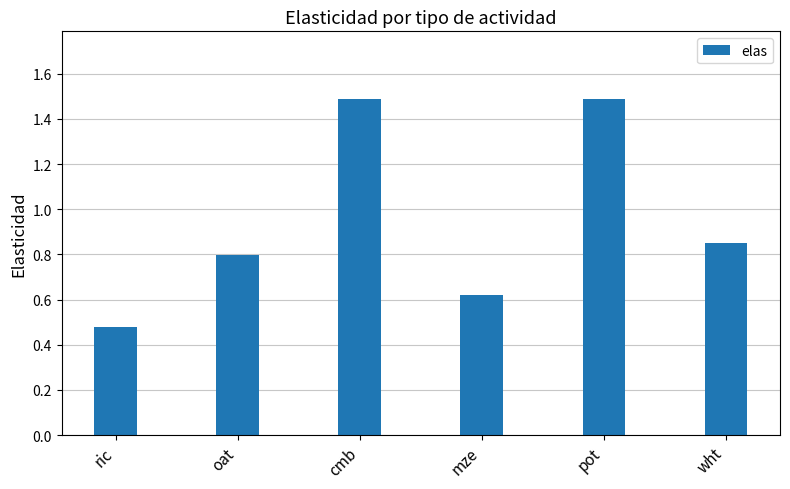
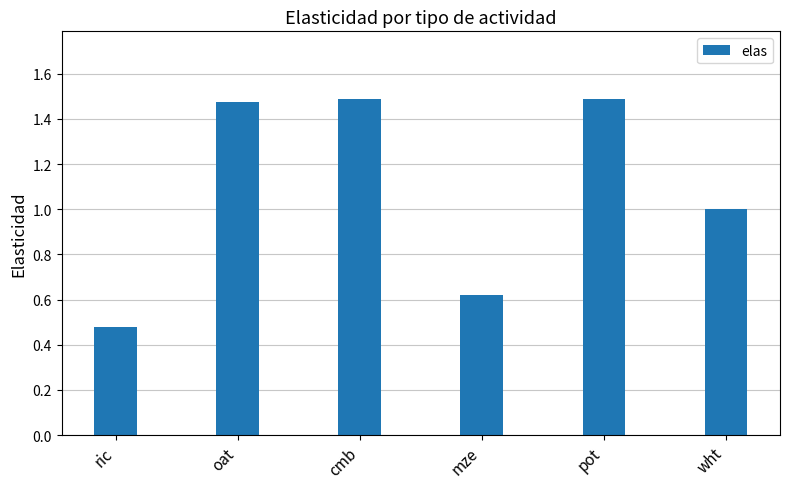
  {
    "ric": 0.48,
-   "oat": 0.80,
+   "oat": 1.48,
    "cmb": 1.49,
    "mze": 0.62,
    "pot": 1.49,
-   "wht": 0.85
+   "wht": 1.00
  }
